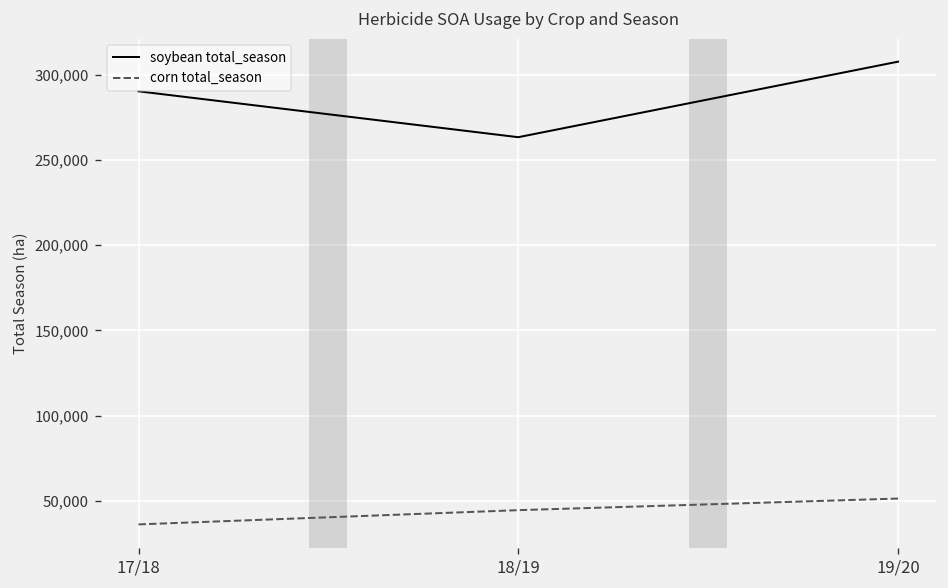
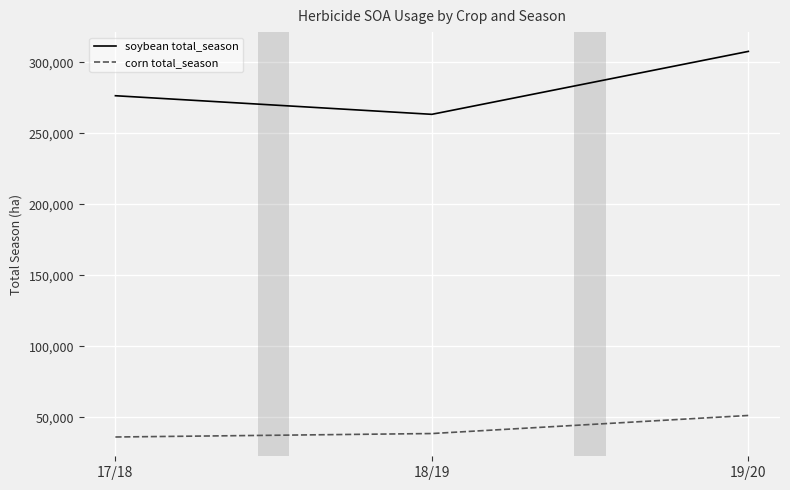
  {
    "soybean total_season": {
-     "17/18": "290,000",
+     "17/18": "276,000",
      "18/19": "263,000",
      "19/20": "308,000"
    },
    "corn total_season": {
      "17/18": "36,000",
-     "18/19": "45,000",
+     "18/19": "39,000",
      "19/20": "51,000"
    }
  }
